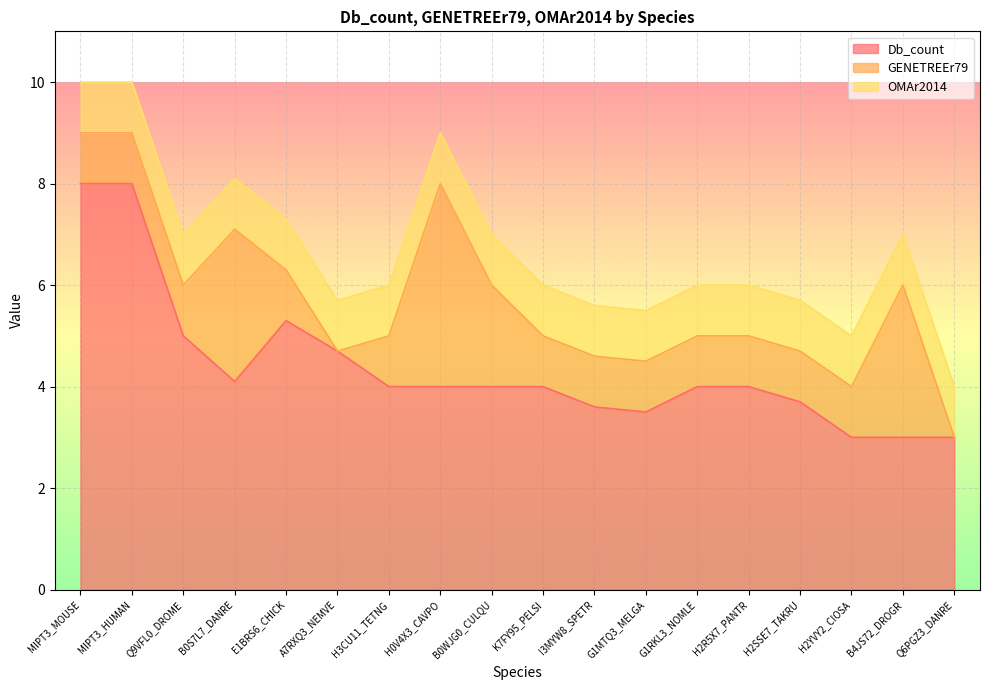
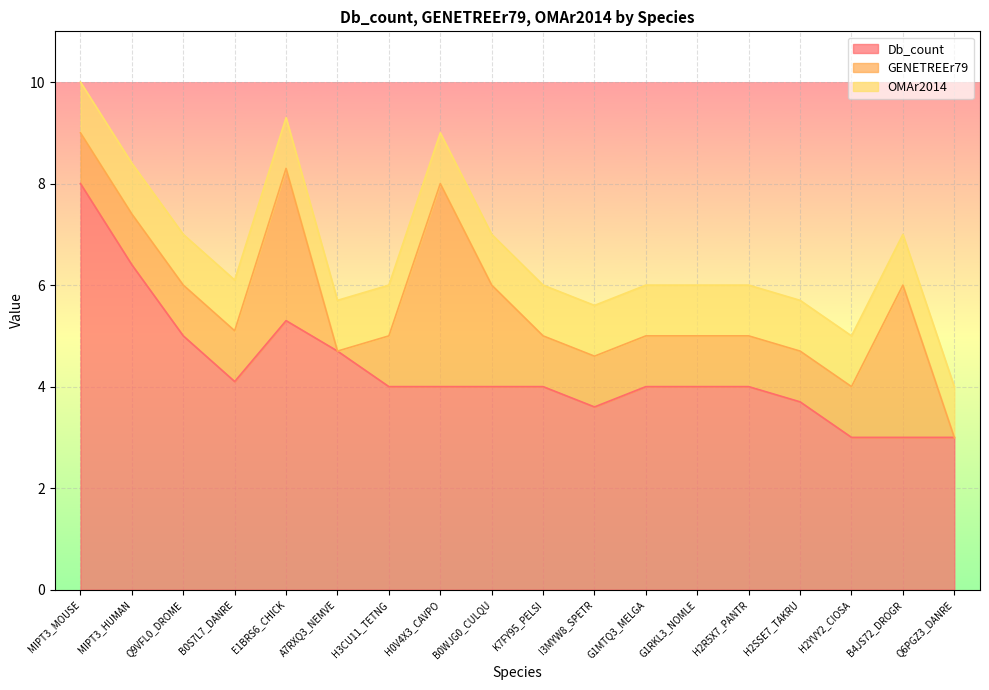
  {
    "Db_count": {
      "MIPT3_MOUSE": 8.0,
-     "MIPT3_HUMAN": 8.0,
+     "MIPT3_HUMAN": 6.4,
      "Q9VFL0_DROME": 5.0,
      "B0S7L7_DANRE": 4.1,
      "E1BRS6_CHICK": 5.3,
      "H3CU11_TETNG": 4.0,
      "H0V4X3_CAVPO": 4.0,
      "B0WJG0_CULQU": 4.0,
      "K7FY95_PELSI": 4.0,
      "I3MYW8_SPETR": 3.6,
-     "G1MTQ3_MELGA": 3.5,
+     "G1MTQ3_MELGA": 4.0,
      "G1RKL3_NOMLE": 4.0,
      "H2R5X7_PANTR": 4.0,
      "H2SSE7_TAKRU": 3.7,
      "H2YVY2_CIOSA": 3.0,
      "B4JS72_DROGR": 3.0
    },
    "GENETREEr79": {
      "MIPT3_MOUSE": 1,
      "MIPT3_HUMAN": 1,
      "Q9VFL0_DROME": 1,
-     "B0S7L7_DANRE": 3,
-     "E1BRS6_CHICK": 1,
+     "B0S7L7_DANRE": 1,
+     "E1BRS6_CHICK": 3,
      "H3CU11_TETNG": 1,
      "H0V4X3_CAVPO": 4,
      "B0WJG0_CULQU": 2,
      "K7FY95_PELSI": 1,
      "I3MYW8_SPETR": 1,
      "G1MTQ3_MELGA": 1,
      "G1RKL3_NOMLE": 1,
      "H2R5X7_PANTR": 1,
      "H2SSE7_TAKRU": 1,
      "H2YVY2_CIOSA": 1,
      "B4JS72_DROGR": 3
    },
    "OMAr2014": {
      "MIPT3_MOUSE": 1.0,
      "MIPT3_HUMAN": 1.0,
      "Q9VFL0_DROME": 1.0,
      "B0S7L7_DANRE": 1.0,
      "E1BRS6_CHICK": 1.0,
      "A7RXQ3_NEMVE": 1.0,
      "H3CU11_TETNG": 1.0,
      "H0V4X3_CAVPO": 1.0,
      "B0WJG0_CULQU": 1.0,
      "K7FY95_PELSI": 1.0,
      "I3MYW8_SPETR": 1.0,
      "G1MTQ3_MELGA": 1.0,
      "G1RKL3_NOMLE": 1.0,
      "H2R5X7_PANTR": 1.0,
      "H2SSE7_TAKRU": 1.0,
      "H2YVY2_CIOSA": 1.0,
      "B4JS72_DROGR": 1.0,
      "Q6PGZ3_DANRE": 1.0
    }
  }
